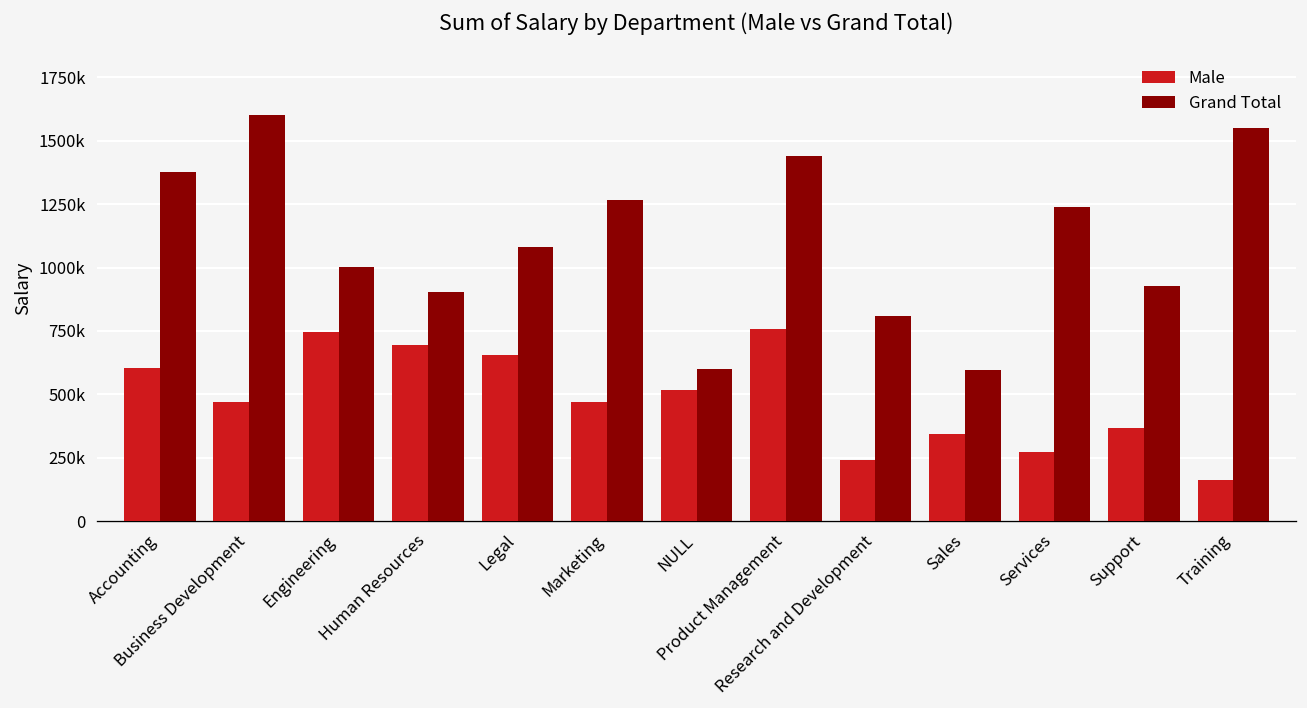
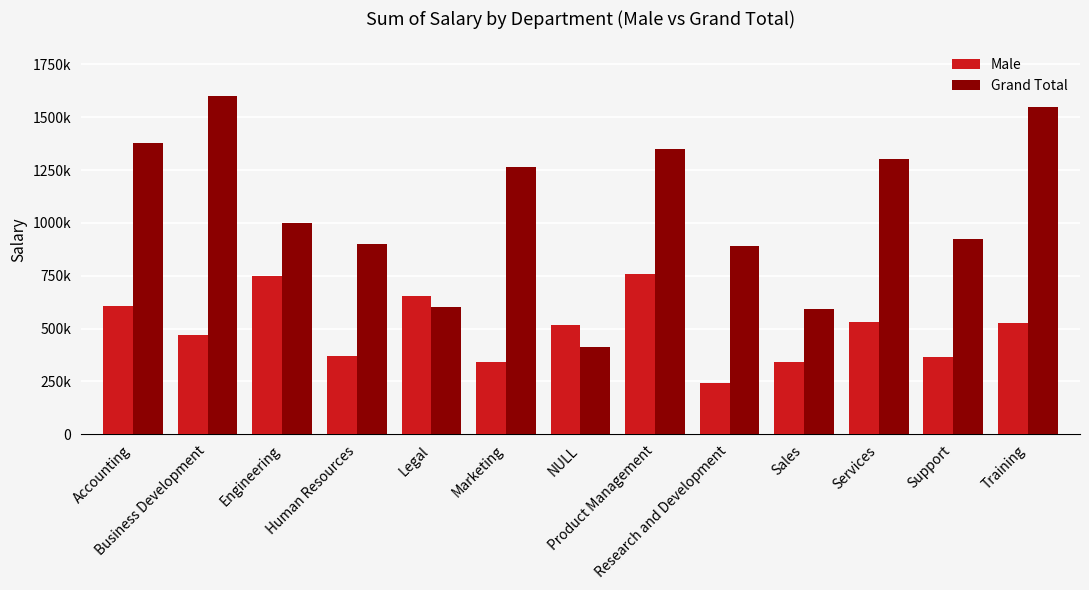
  {
    "Male": {
      "Accounting": 600000,
      "Business Development": 470000,
      "Engineering": 750000,
-     "Human Resources": 690000,
+     "Human Resources": 370000,
      "Legal": 660000,
-     "Marketing": 470000,
+     "Marketing": 340000,
      "NULL": 520000,
      "Product Management": 760000,
      "Research and Development": 240000,
      "Sales": 340000,
-     "Services": 270000,
+     "Services": 530000,
      "Support": 370000,
-     "Training": 160000
+     "Training": 530000
    },
    "Grand Total": {
      "Accounting": 1380000,
      "Business Development": 1600000,
      "Engineering": 1000000,
      "Human Resources": 900000,
-     "Legal": 1080000,
+     "Legal": 600000,
      "Marketing": 1260000,
-     "NULL": 600000,
-     "Product Management": 1440000,
-     "Research and Development": 810000,
+     "NULL": 410000,
+     "Product Management": 1350000,
+     "Research and Development": 890000,
      "Sales": 590000,
-     "Services": 1240000,
+     "Services": 1300000,
      "Support": 930000,
      "Training": 1550000
    }
  }
